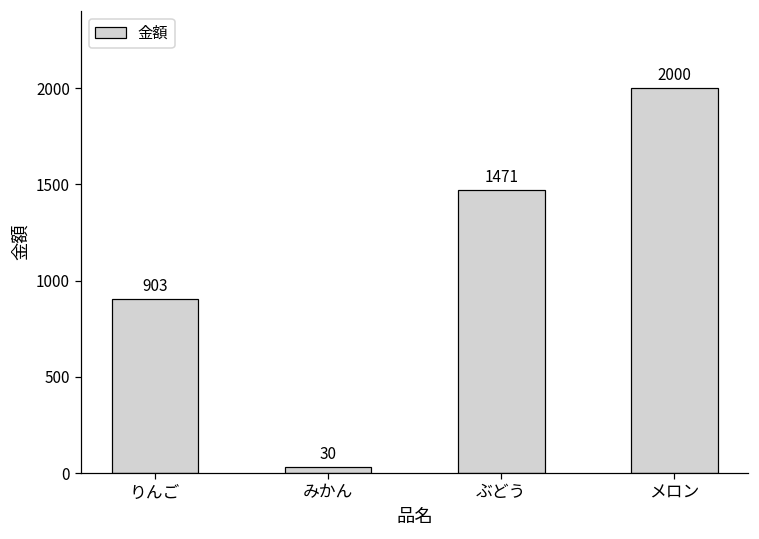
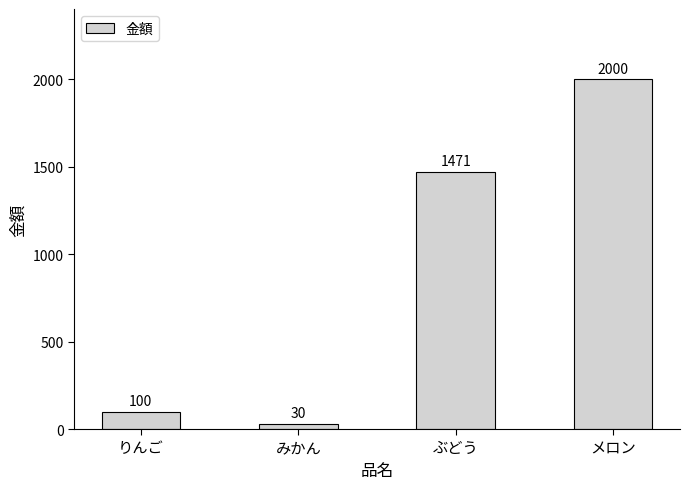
  {
-   "りんご": 903,
+   "りんご": 100,
    "みかん": 30,
    "ぶどう": 1471,
    "メロン": 2000
  }
